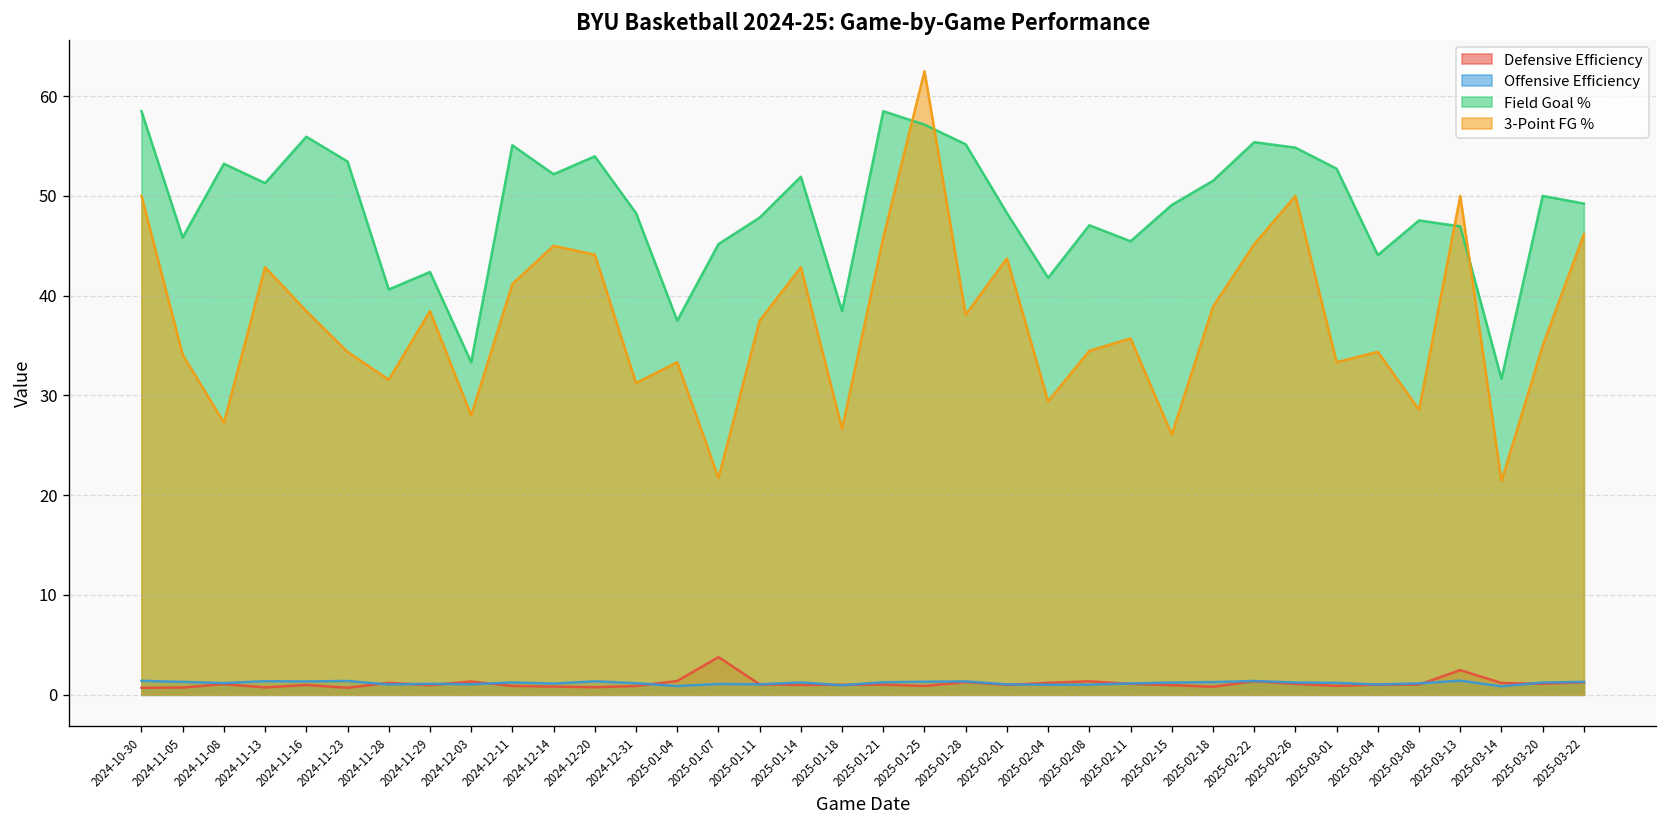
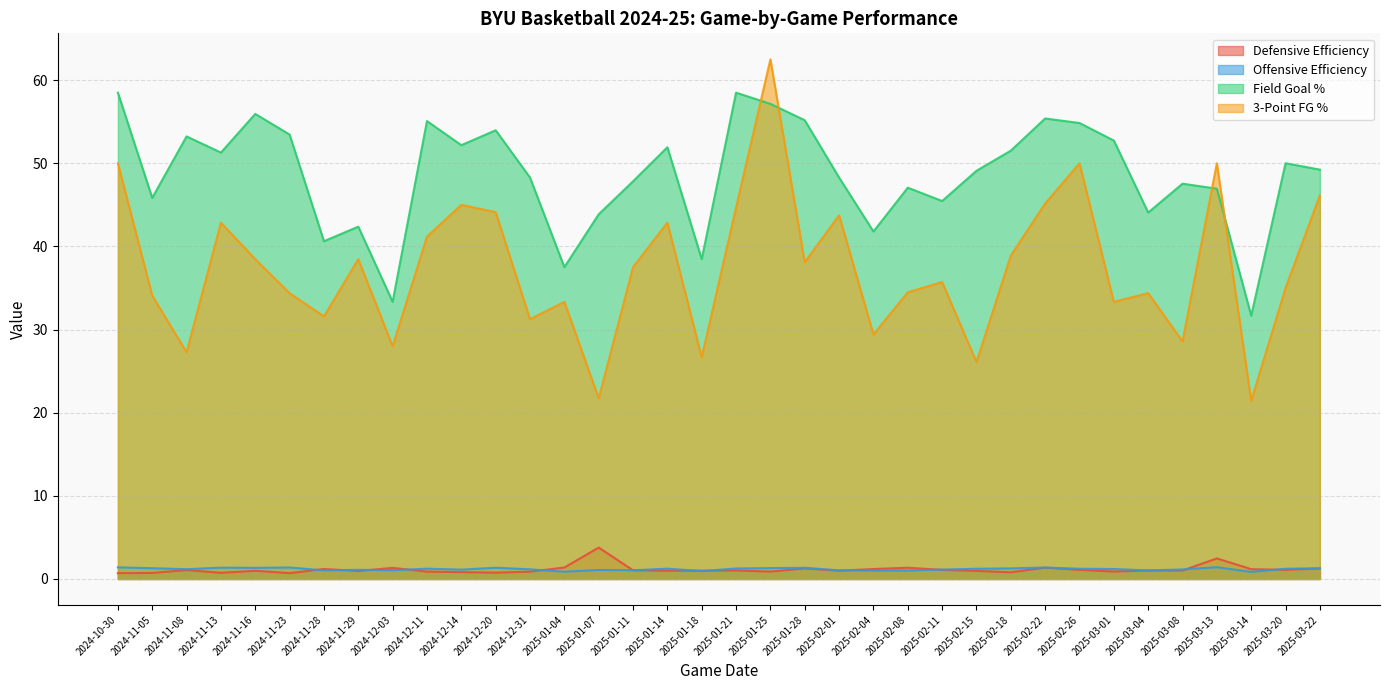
  {
    "Defensive Efficiency": {
      "2024-10-30": 1,
      "2024-11-05": 1,
      "2024-11-13": 1,
      "2024-11-16": 1,
      "2024-11-23": 1,
      "2024-12-11": 1,
      "2024-12-20": 1,
      "2025-01-04": 1,
      "2025-01-07": 4,
      "2025-01-25": 1,
      "2025-02-08": 1,
      "2025-02-18": 1,
      "2025-03-13": 2,
      "2025-03-14": 1
    },
    "Offensive Efficiency": {
      "2024-10-30": 1,
      "2024-11-05": 1,
      "2024-11-13": 1,
      "2024-11-16": 1,
      "2024-11-23": 1,
      "2024-12-11": 1,
      "2024-12-20": 1,
      "2025-01-04": 1,
      "2025-01-07": 1,
      "2025-01-25": 1,
      "2025-02-08": 1,
      "2025-02-18": 1,
      "2025-03-13": 1,
      "2025-03-14": 1
    },
    "Field Goal %": {
      "2024-10-30": 58,
      "2024-11-05": 46,
      "2024-11-08": 53,
      "2024-11-13": 51,
      "2024-11-16": 56,
      "2024-11-23": 53,
      "2024-11-28": 41,
      "2024-11-29": 42,
      "2024-12-03": 33,
      "2024-12-11": 55,
      "2024-12-14": 52,
      "2024-12-20": 54,
      "2024-12-31": 48,
      "2025-01-04": 38,
-     "2025-01-07": 45,
+     "2025-01-07": 44,
      "2025-01-11": 48,
      "2025-01-14": 52,
      "2025-01-18": 38,
      "2025-01-21": 58,
      "2025-01-25": 57,
      "2025-01-28": 55,
      "2025-02-01": 48,
      "2025-02-04": 42,
      "2025-02-08": 47,
      "2025-02-11": 45,
      "2025-02-15": 49,
      "2025-02-18": 52,
      "2025-02-22": 55,
      "2025-02-26": 55,
      "2025-03-01": 53,
      "2025-03-04": 44,
      "2025-03-08": 48,
      "2025-03-13": 47,
      "2025-03-14": 32,
      "2025-03-20": 50,
      "2025-03-22": 49
    },
    "3-Point FG %": {
      "2024-10-30": 50,
      "2024-11-05": 34,
      "2024-11-08": 27,
      "2024-11-13": 43,
      "2024-11-16": 38,
      "2024-11-23": 34,
      "2024-11-28": 32,
      "2024-11-29": 38,
      "2024-12-03": 28,
      "2024-12-11": 41,
      "2024-12-14": 45,
      "2024-12-20": 44,
      "2024-12-31": 31,
      "2025-01-04": 33,
      "2025-01-07": 22,
      "2025-01-11": 38,
      "2025-01-14": 43,
      "2025-01-18": 27,
-     "2025-01-21": 46,
+     "2025-01-21": 45,
      "2025-01-25": 63,
      "2025-01-28": 38,
      "2025-02-01": 44,
      "2025-02-04": 29,
      "2025-02-08": 34,
      "2025-02-11": 36,
      "2025-02-15": 26,
      "2025-02-18": 39,
      "2025-02-22": 45,
      "2025-02-26": 50,
      "2025-03-01": 33,
      "2025-03-04": 34,
      "2025-03-08": 29,
      "2025-03-13": 50,
      "2025-03-14": 21,
      "2025-03-20": 35,
      "2025-03-22": 46
    }
  }
